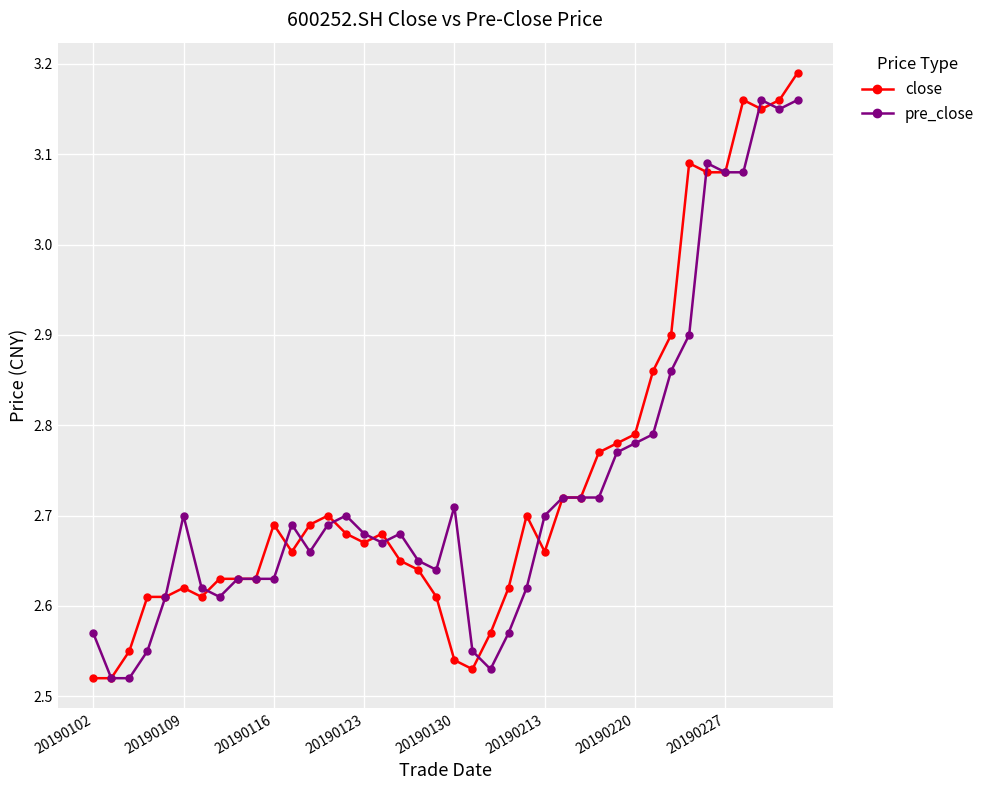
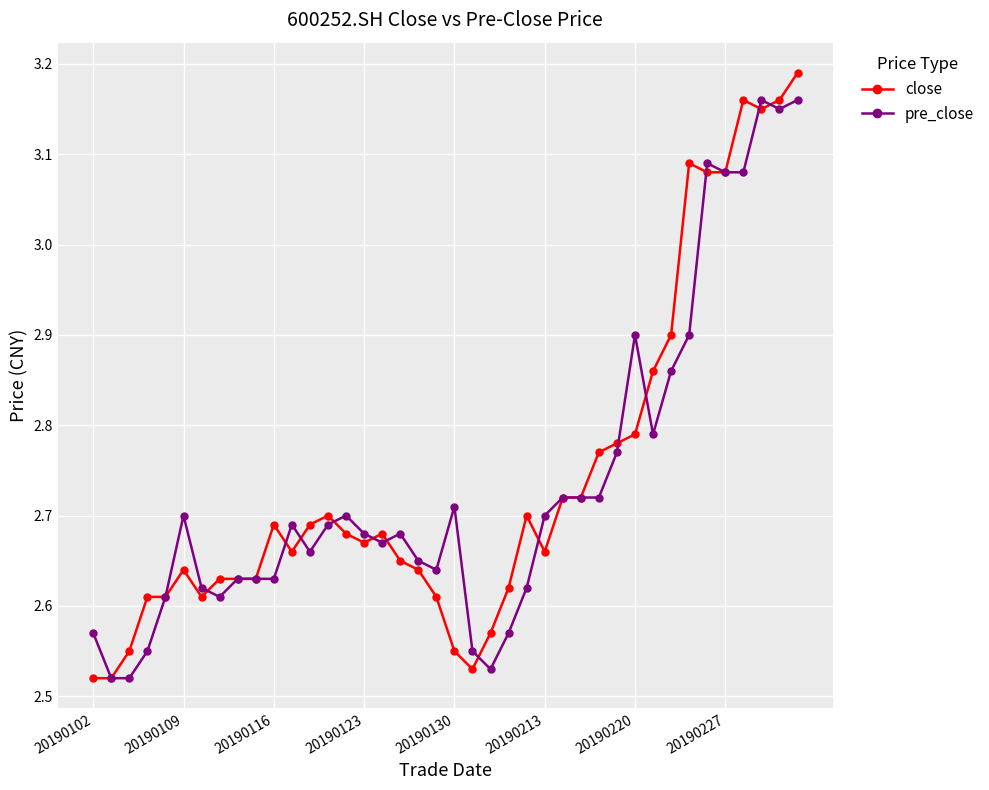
  {
    "close": {
      "20190102": 2.52,
-     "20190109": 2.62,
+     "20190109": 2.64,
      "20190116": 2.69,
      "20190123": 2.67,
-     "20190130": 2.54,
+     "20190130": 2.55,
      "20190213": 2.66,
      "20190220": 2.79
    },
    "pre_close": {
      "20190102": 2.57,
      "20190109": 2.70,
      "20190116": 2.63,
      "20190123": 2.68,
      "20190130": 2.71,
      "20190213": 2.70,
-     "20190220": 2.78
+     "20190220": 2.90
    }
  }
